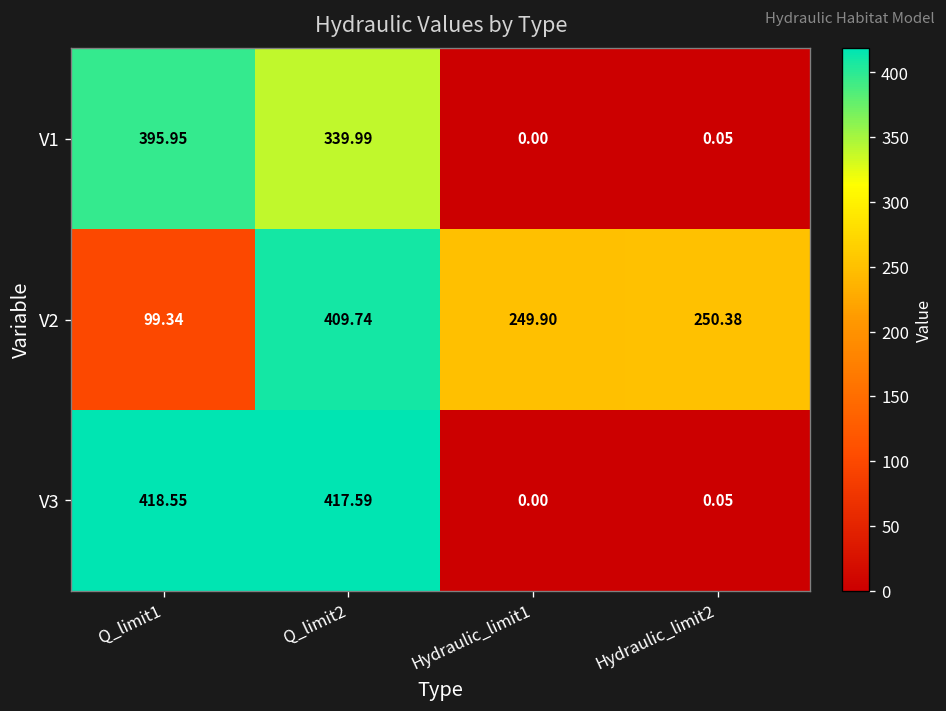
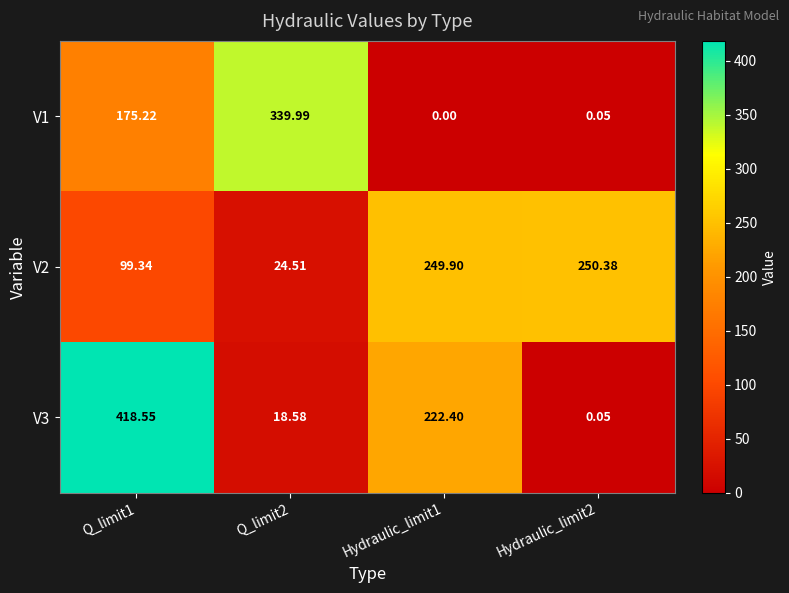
  {
    "V1": {
-     "Q_limit1": 395.95,
+     "Q_limit1": 175.22,
      "Q_limit2": 339.99,
      "Hydraulic_limit1": 0.00,
      "Hydraulic_limit2": 0.05
    },
    "V2": {
      "Q_limit1": 99.34,
-     "Q_limit2": 409.74,
+     "Q_limit2": 24.51,
      "Hydraulic_limit1": 249.90,
      "Hydraulic_limit2": 250.38
    },
    "V3": {
      "Q_limit1": 418.55,
-     "Q_limit2": 417.59,
-     "Hydraulic_limit1": 0.00,
+     "Q_limit2": 18.58,
+     "Hydraulic_limit1": 222.40,
      "Hydraulic_limit2": 0.05
    }
  }
